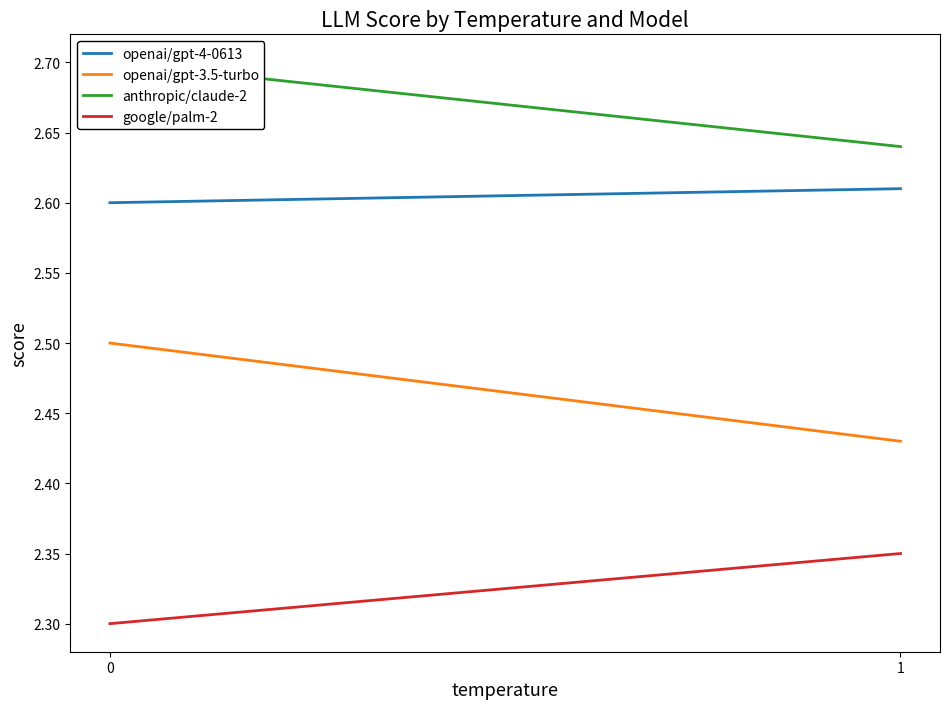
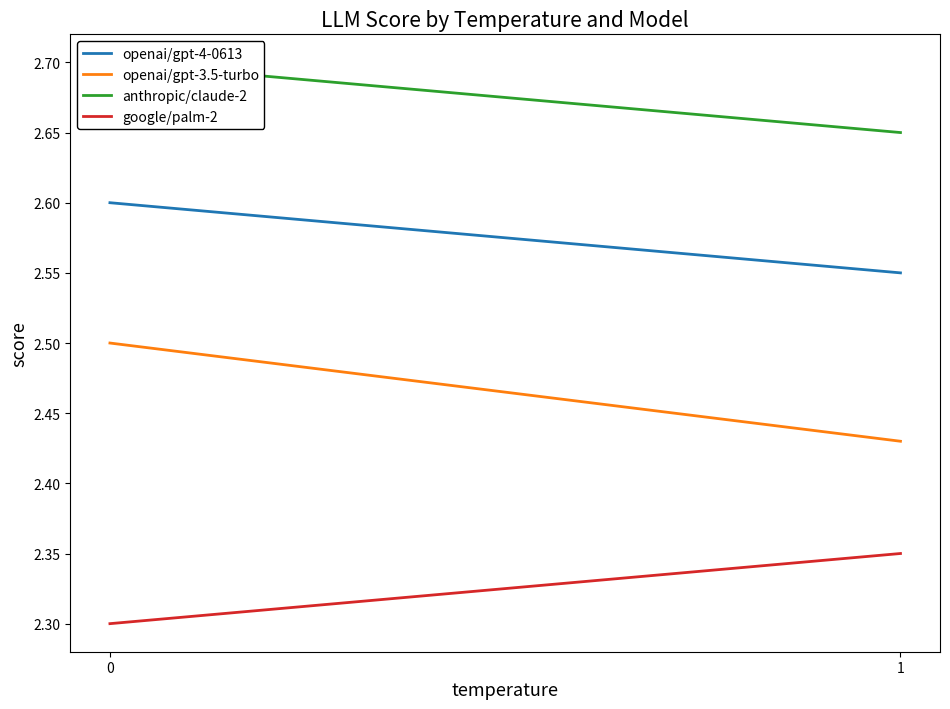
  {
    "openai/gpt-4-0613": {
      "0": 2.60,
-     "1": 2.61
+     "1": 2.55
    },
    "openai/gpt-3.5-turbo": {
      "0": 2.50,
      "1": 2.43
    },
    "anthropic/claude-2": {
-     "1": 2.64
+     "1": 2.65
    },
    "google/palm-2": {
      "0": 2.30,
      "1": 2.35
    }
  }
